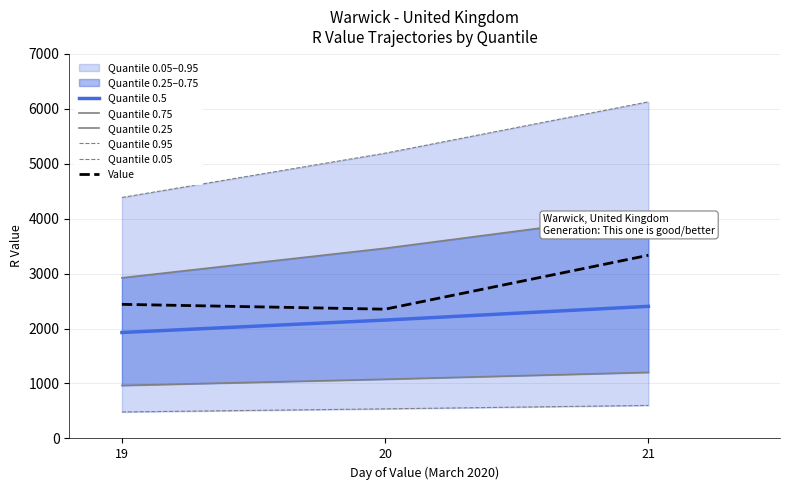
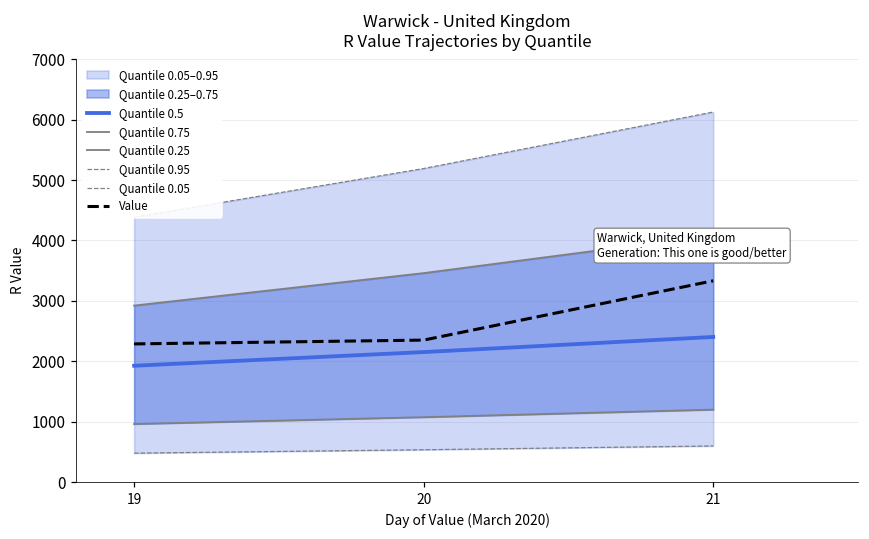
  {
    "Value": {
-     "19": 2400,
+     "19": 2300,
      "20": 2400,
      "21": 3300
    }
  }
